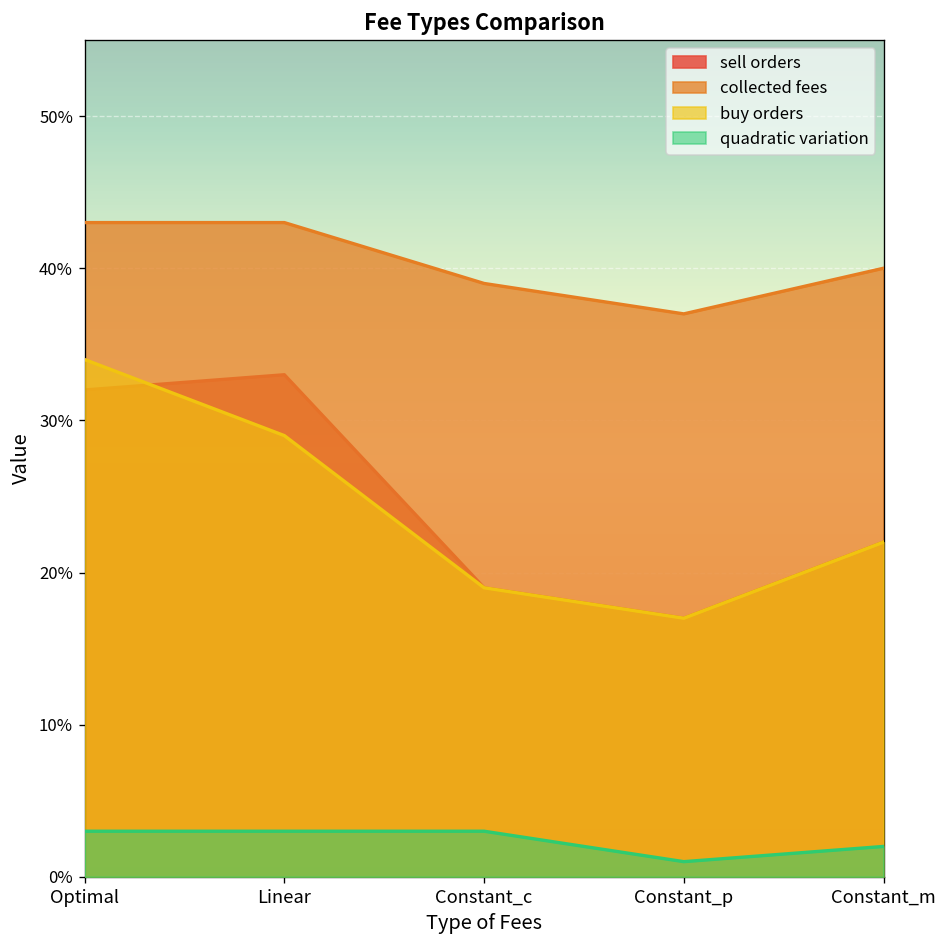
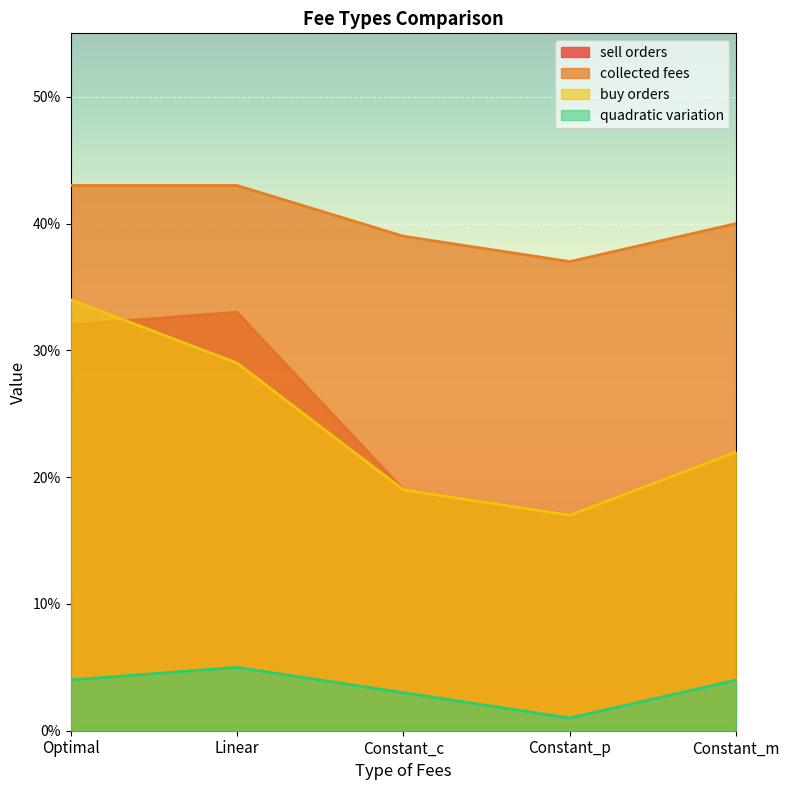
  {
    "buy orders": {
      "Optimal": "34.0%",
      "Linear": "29.0%"
    },
    "quadratic variation": {
-     "Optimal": "3.0%",
-     "Linear": "3.0%",
+     "Optimal": "4.0%",
+     "Linear": "5.0%",
      "Constant_c": "3.0%",
      "Constant_p": "1.0%",
-     "Constant_m": "2.0%"
+     "Constant_m": "4.0%"
    }
  }
